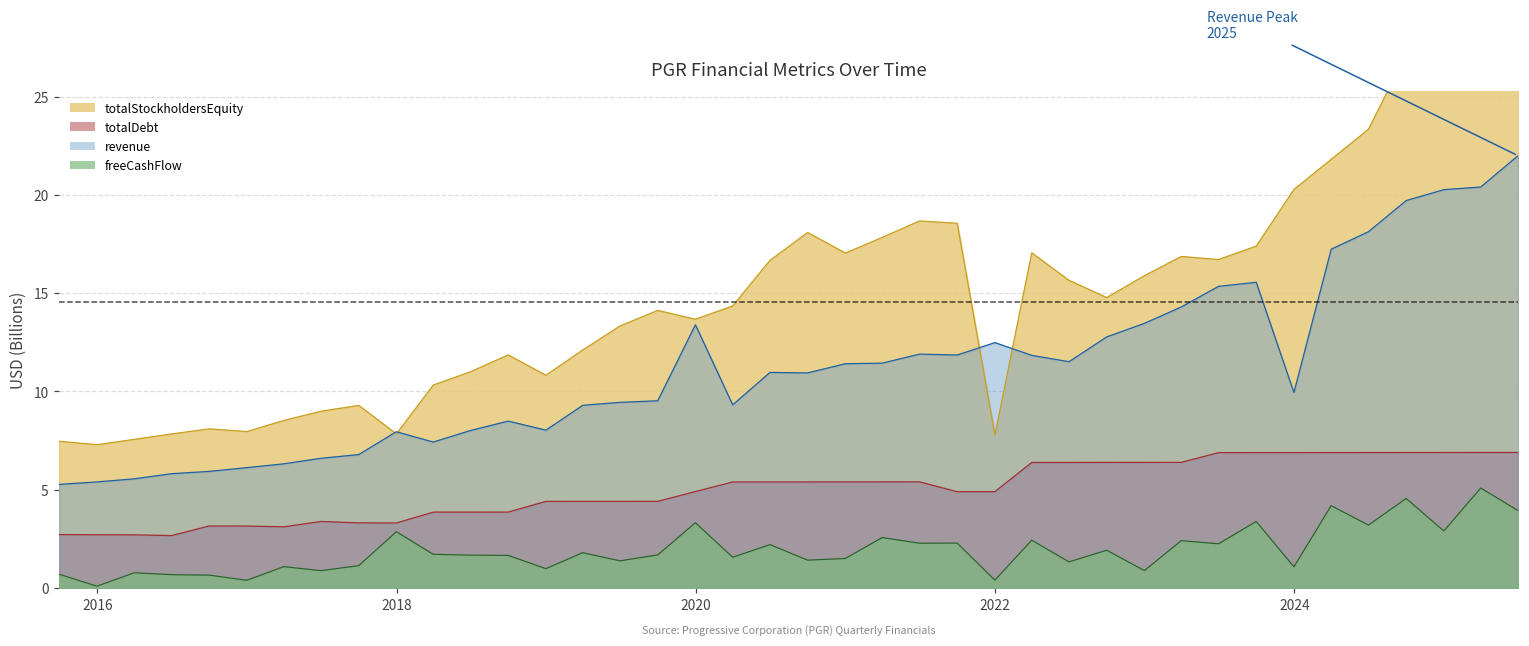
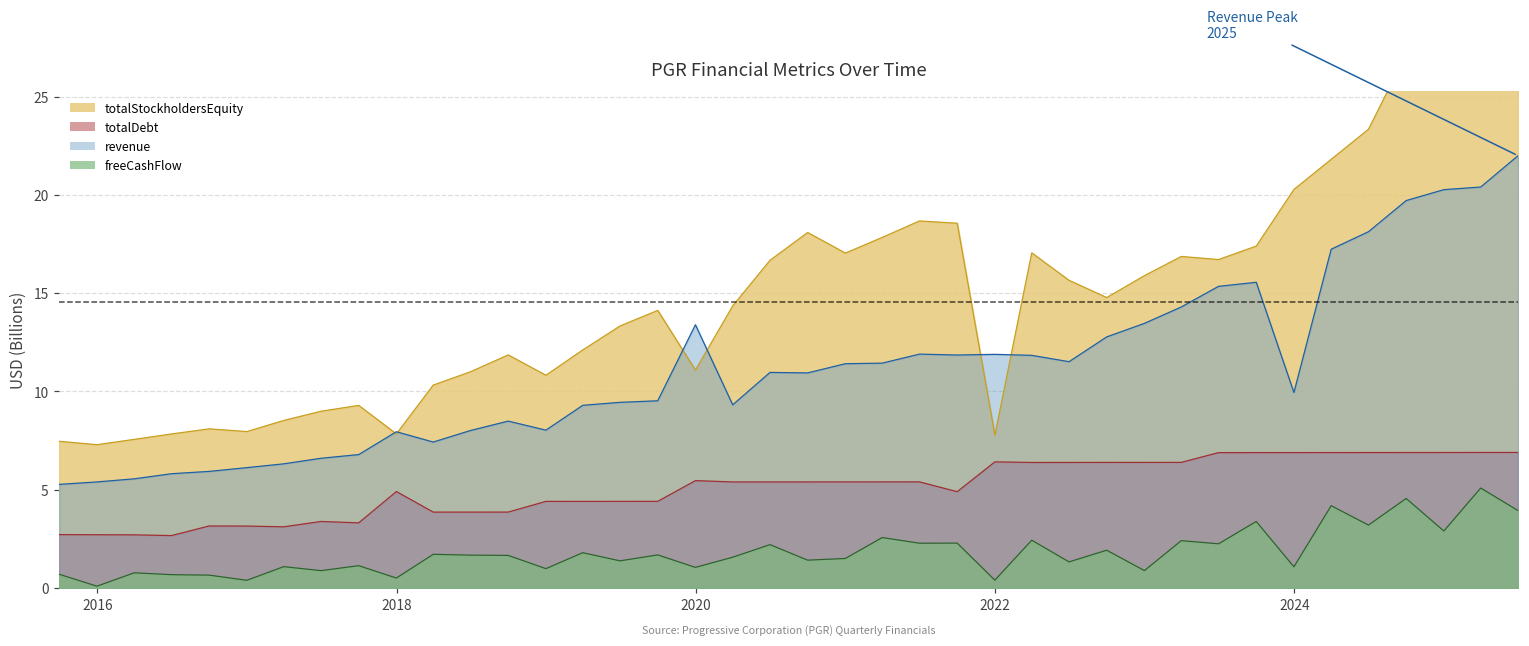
  {
    "totalStockholdersEquity": {
      "2016": 7.3,
-     "2020": 13.7,
+     "2020": 11.1,
      "2022": 7.8,
      "2024": 20.3
    },
    "totalDebt": {
      "2016": 2.7,
-     "2018": 3.3,
-     "2020": 4.9,
-     "2022": 4.9,
+     "2018": 4.9,
+     "2020": 5.5,
+     "2022": 6.4,
      "2024": 6.9
    },
    "revenue": {
      "2016": 5.4,
      "2020": 13.4,
-     "2022": 12.5,
+     "2022": 11.9,
      "2024": 9.9
    },
    "freeCashFlow": {
      "2016": 0.1,
-     "2018": 2.9,
-     "2020": 3.3,
+     "2018": 0.5,
+     "2020": 1.0,
      "2022": 0.4,
      "2024": 1.1
    }
  }
